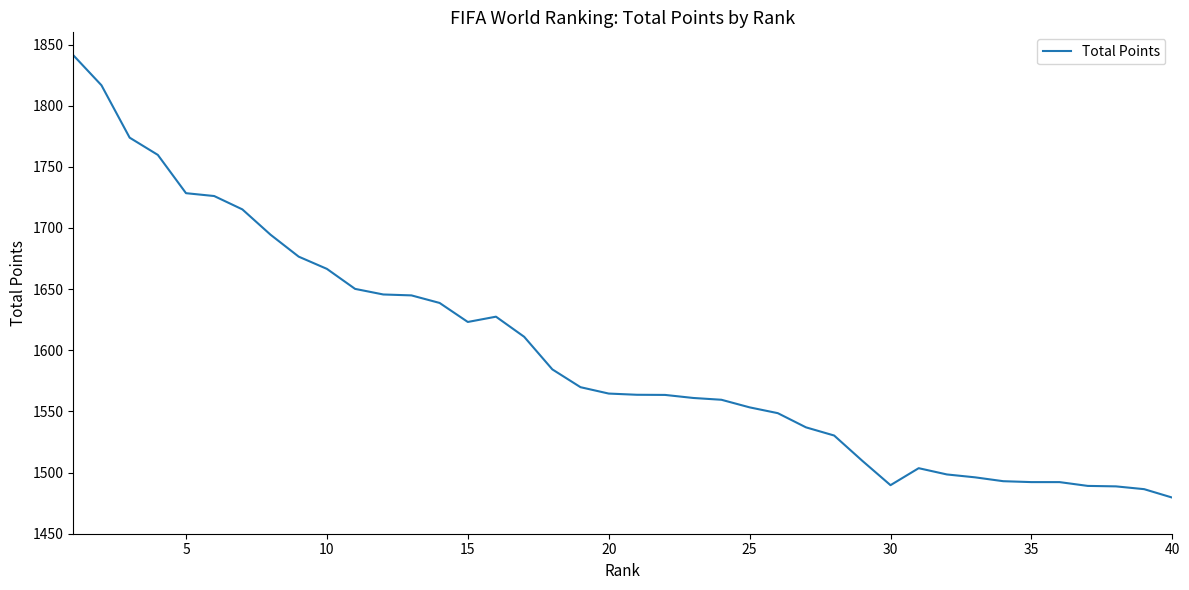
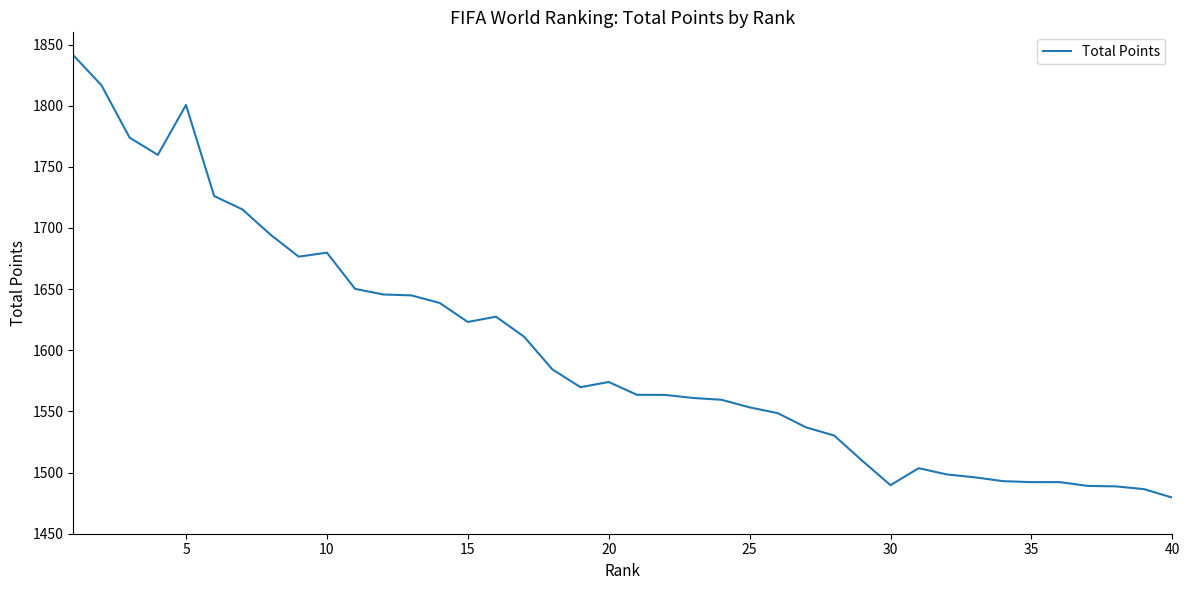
  {
-   "5": 1728,
-   "10": 1667,
+   "5": 1801,
+   "10": 1680,
    "15": 1623,
-   "20": 1565,
+   "20": 1574,
    "25": 1553,
    "30": 1490,
    "35": 1492,
    "40": 1480
  }
